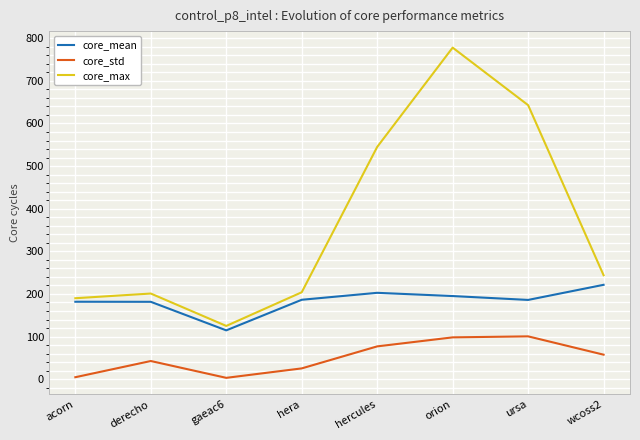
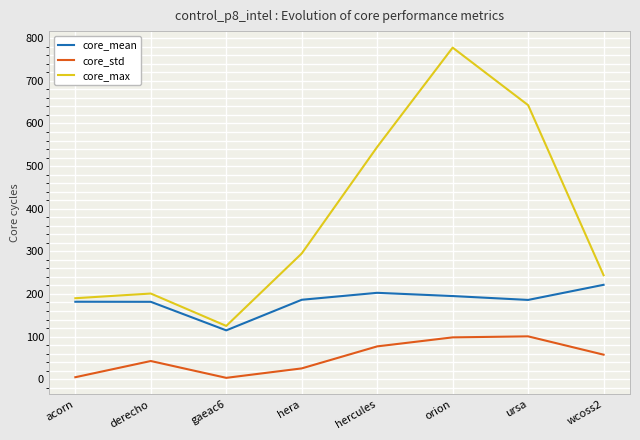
  {
    "core_mean": {
      "acorn": 180,
      "derecho": 180,
      "gaeac6": 110,
      "hera": 190,
      "hercules": 200,
      "orion": 200,
      "ursa": 190,
      "wcoss2": 220
    },
    "core_std": {
      "acorn": 0,
      "derecho": 40,
      "gaeac6": 0,
      "hera": 30,
      "hercules": 80,
      "orion": 100,
      "ursa": 100,
      "wcoss2": 60
    },
    "core_max": {
      "acorn": 190,
      "derecho": 200,
      "gaeac6": 130,
-     "hera": 200,
+     "hera": 300,
      "hercules": 550,
      "orion": 780,
      "ursa": 640,
      "wcoss2": 240
    }
  }
